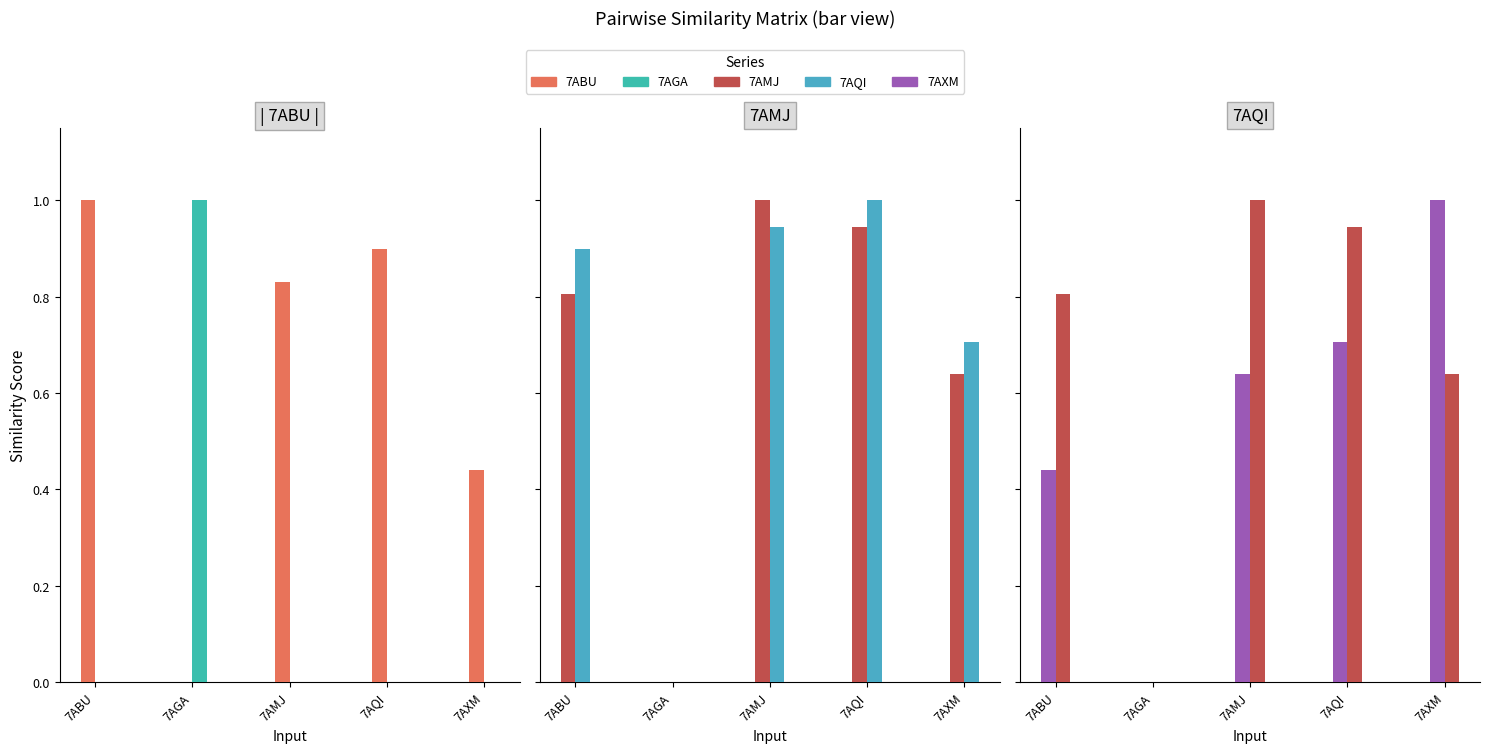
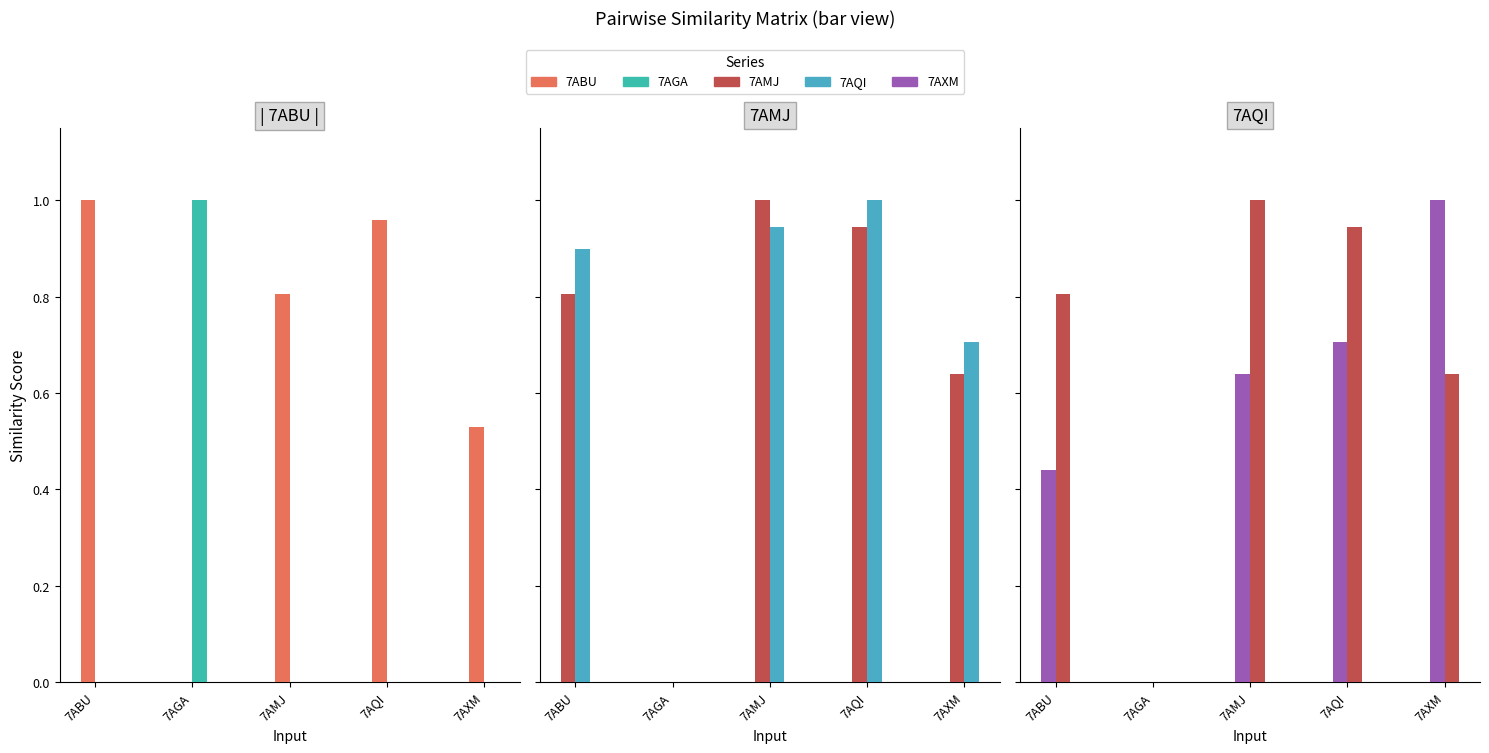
  {
    "| 7ABU |": {
      "7ABU": {
        "7ABU": 1.00,
        "7AGA": 0.00,
-       "7AMJ": 0.83,
-       "7AQI": 0.90,
-       "7AXM": 0.44
+       "7AMJ": 0.81,
+       "7AQI": 0.96,
+       "7AXM": 0.53
      },
      "7AGA": {
        "7ABU": 0.00,
        "7AGA": 1.00,
        "7AMJ": 0.00,
        "7AQI": 0.00,
        "7AXM": 0.00
      }
    }
  }
